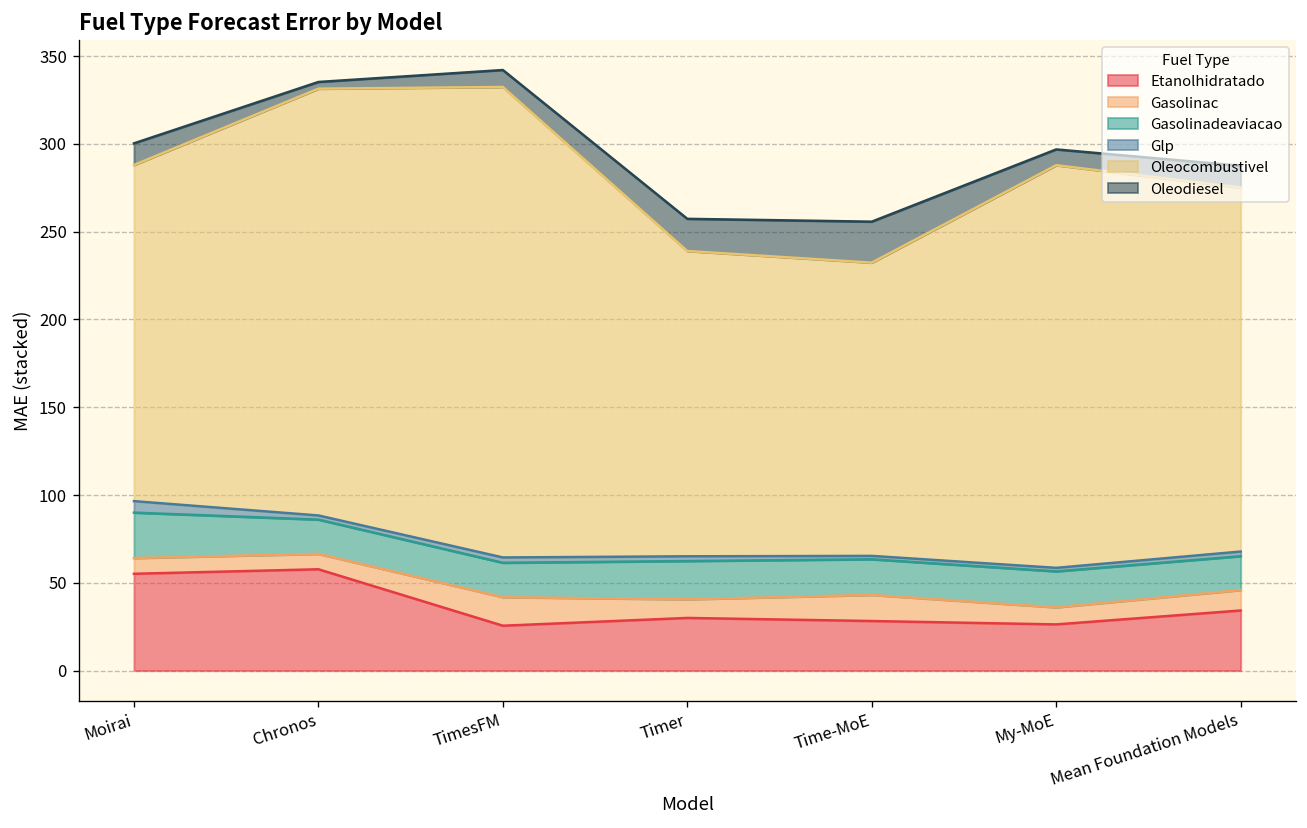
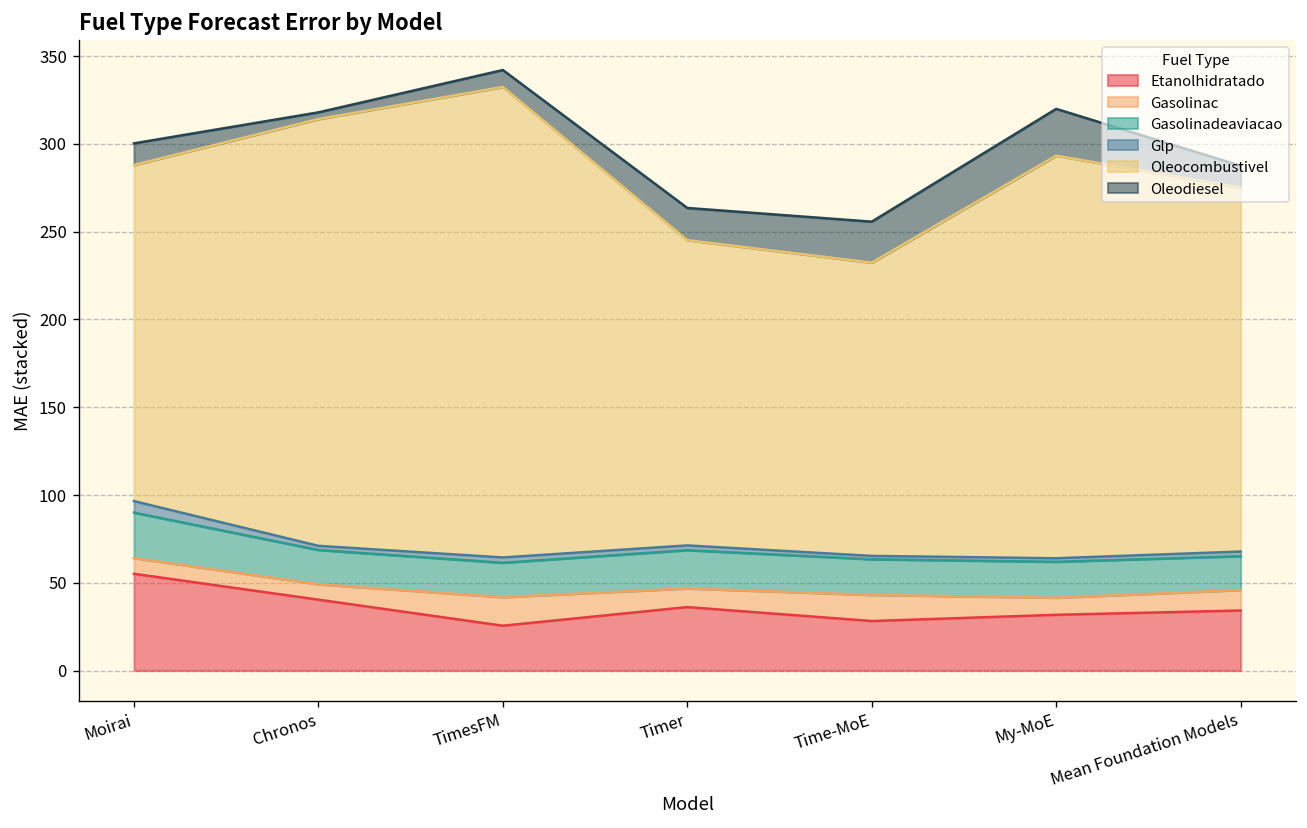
  {
    "Etanolhidratado": {
      "Moirai": 55,
-     "Chronos": 58,
+     "Chronos": 40,
      "TimesFM": 26,
-     "Timer": 30,
+     "Timer": 36,
      "Time-MoE": 28,
-     "My-MoE": 26,
+     "My-MoE": 32,
      "Mean Foundation Models": 34
    },
    "Oleodiesel": {
      "Moirai": 12,
      "Chronos": 4,
      "TimesFM": 10,
      "Timer": 18,
      "Time-MoE": 23,
-     "My-MoE": 9
+     "My-MoE": 27
    }
  }
